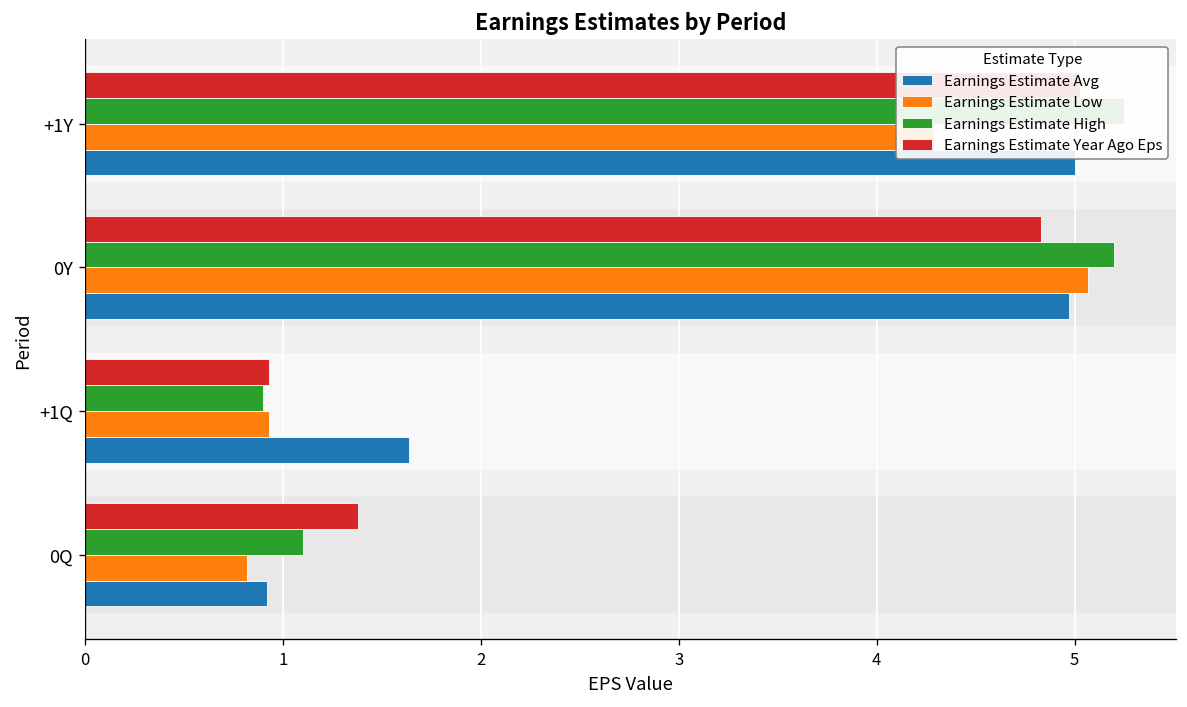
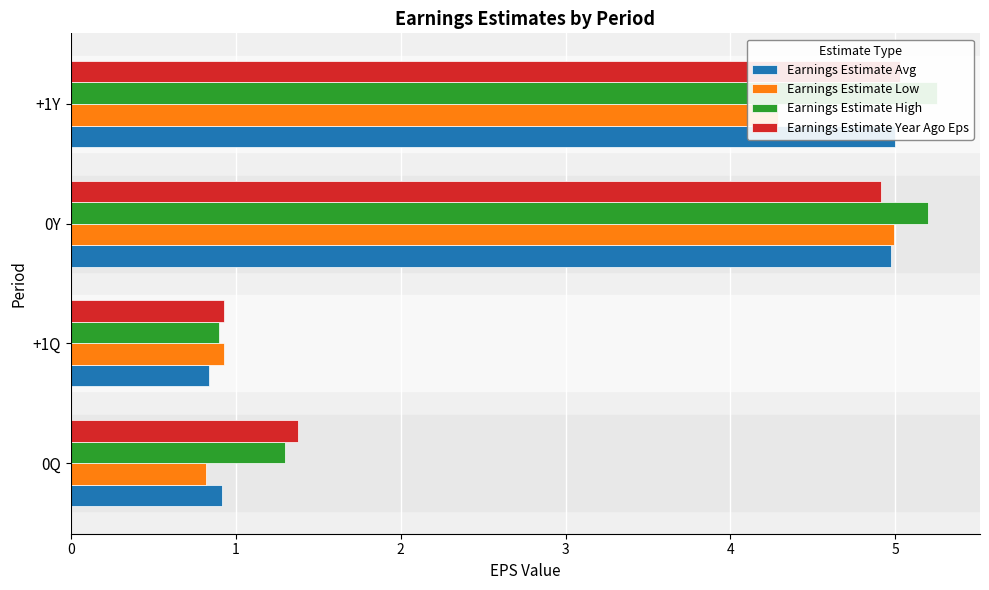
  {
    "Earnings Estimate Avg": {
      "0Y": 4.97,
-     "+1Q": 1.64,
+     "+1Q": 0.84,
      "0Q": 0.92
    },
    "Earnings Estimate Low": {
-     "0Y": 5.07,
+     "0Y": 4.99,
      "+1Q": 0.93,
      "0Q": 0.82
    },
    "Earnings Estimate High": {
      "0Y": 5.2,
      "+1Q": 0.9,
-     "0Q": 1.1
+     "0Q": 1.3
    },
    "Earnings Estimate Year Ago Eps": {
-     "0Y": 4.83,
+     "0Y": 4.91,
      "+1Q": 0.93,
      "0Q": 1.38
    }
  }
